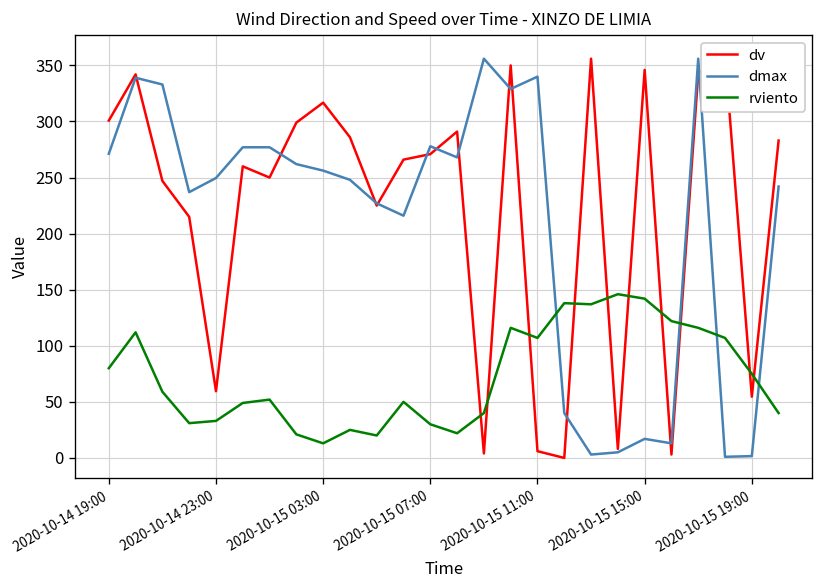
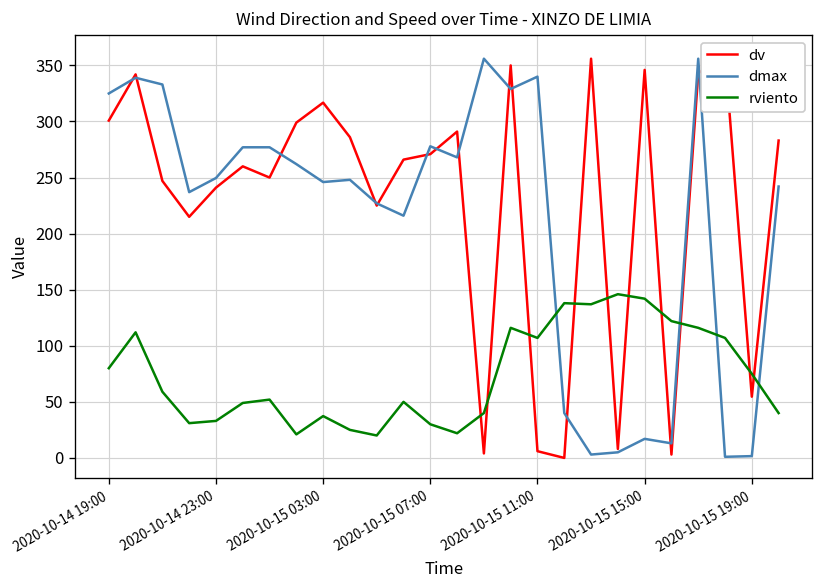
  {
    "dv": {
      "2020-10-14 19:00": 300,
-     "2020-10-14 23:00": 60,
+     "2020-10-14 23:00": 240,
      "2020-10-15 03:00": 320,
      "2020-10-15 07:00": 270,
      "2020-10-15 11:00": 10,
      "2020-10-15 15:00": 350,
      "2020-10-15 19:00": 50
    },
    "dmax": {
-     "2020-10-14 19:00": 270,
+     "2020-10-14 19:00": 330,
      "2020-10-14 23:00": 250,
-     "2020-10-15 03:00": 260,
+     "2020-10-15 03:00": 250,
      "2020-10-15 07:00": 280,
      "2020-10-15 11:00": 340,
      "2020-10-15 15:00": 20,
      "2020-10-15 19:00": 0
    },
    "rviento": {
      "2020-10-14 19:00": 80,
      "2020-10-14 23:00": 30,
-     "2020-10-15 03:00": 10,
+     "2020-10-15 03:00": 40,
      "2020-10-15 07:00": 30,
      "2020-10-15 11:00": 110,
      "2020-10-15 15:00": 140,
      "2020-10-15 19:00": 80
    }
  }
